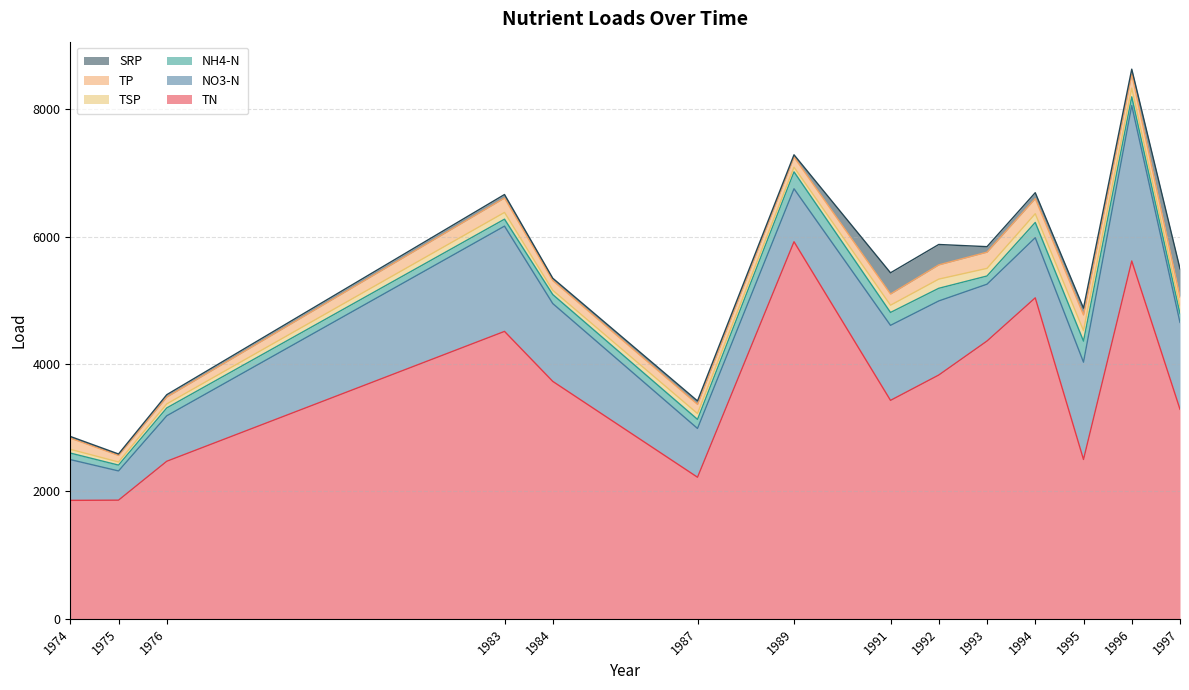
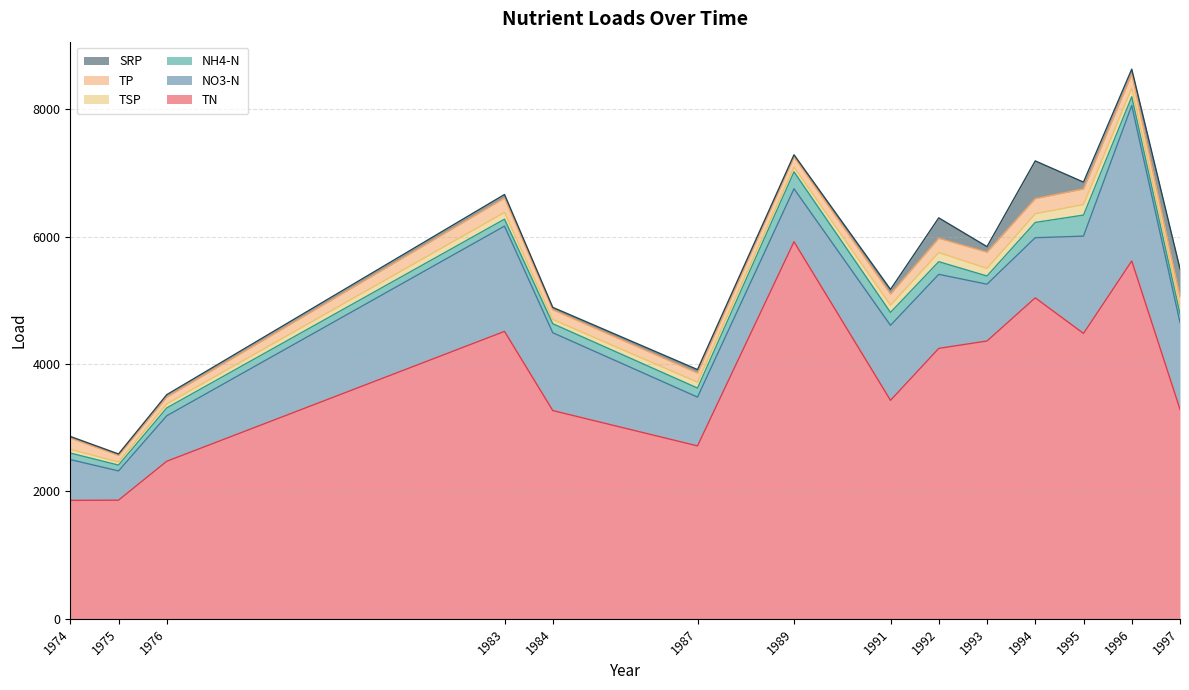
  {
    "TN": {
      "1974": 1900,
      "1975": 1900,
      "1976": 2500,
      "1983": 4500,
-     "1984": 3700,
-     "1987": 2200,
+     "1984": 3300,
+     "1987": 2700,
      "1989": 5900,
      "1991": 3400,
-     "1992": 3800,
+     "1992": 4200,
      "1993": 4400,
      "1994": 5000,
-     "1995": 2500,
+     "1995": 4500,
      "1996": 5600,
      "1997": 3300
    },
    "SRP": {
      "1983": 100,
      "1987": 100,
-     "1991": 300,
+     "1991": 100,
      "1992": 300,
      "1993": 100,
-     "1994": 100,
+     "1994": 600,
      "1995": 100,
      "1996": 100,
      "1997": 400
    }
  }
